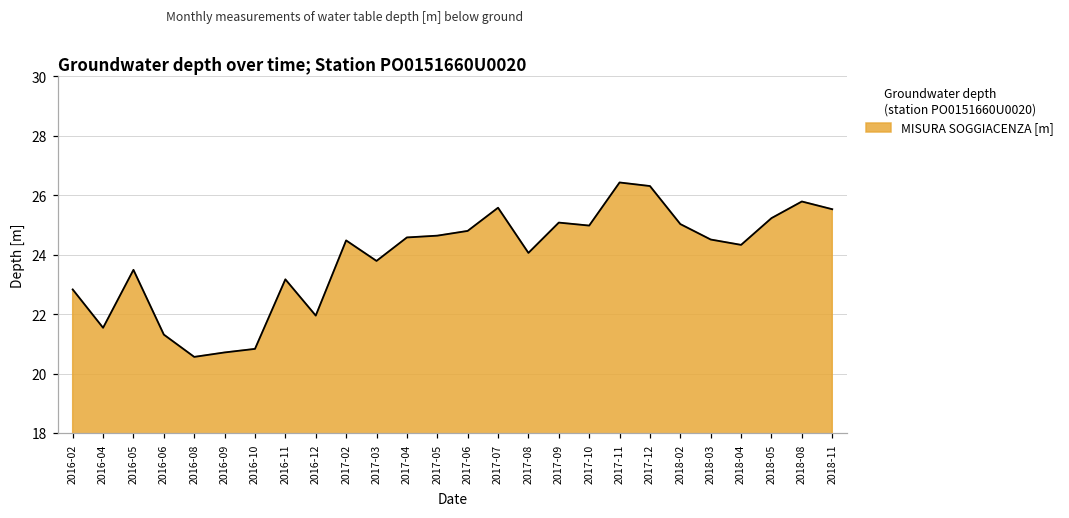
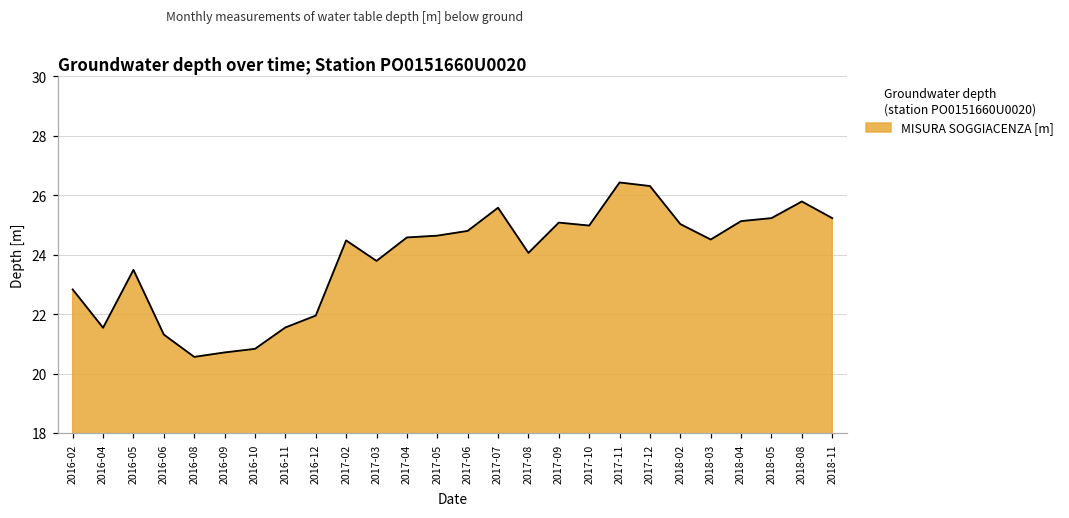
  {
    "2016-02": 22.8,
    "2016-04": 21.5,
    "2016-05": 23.5,
    "2016-06": 21.3,
    "2016-08": 20.6,
    "2016-09": 20.7,
    "2016-10": 20.8,
-   "2016-11": 23.2,
+   "2016-11": 21.6,
    "2016-12": 22.0,
    "2017-02": 24.5,
    "2017-03": 23.8,
    "2017-04": 24.6,
    "2017-05": 24.6,
    "2017-06": 24.8,
    "2017-07": 25.6,
    "2017-08": 24.1,
    "2017-09": 25.1,
    "2017-10": 25.0,
    "2017-11": 26.4,
    "2017-12": 26.3,
    "2018-02": 25.0,
    "2018-03": 24.5,
-   "2018-04": 24.3,
+   "2018-04": 25.1,
    "2018-05": 25.2,
    "2018-08": 25.8,
-   "2018-11": 25.5
+   "2018-11": 25.2
  }
